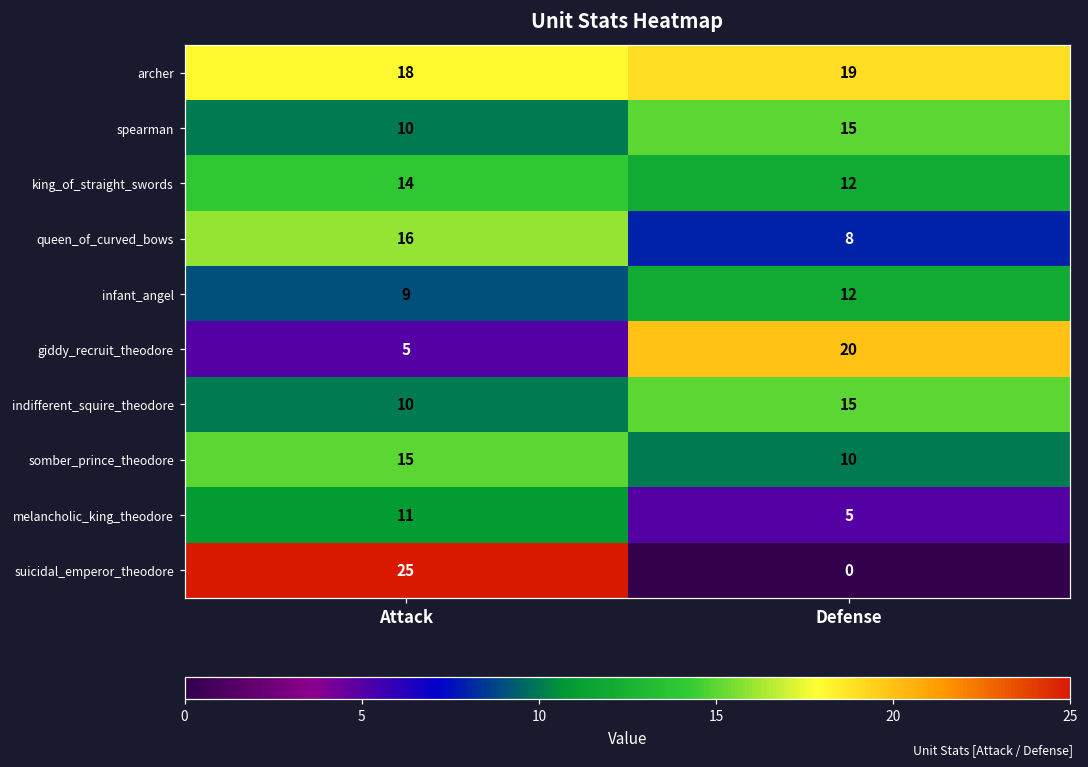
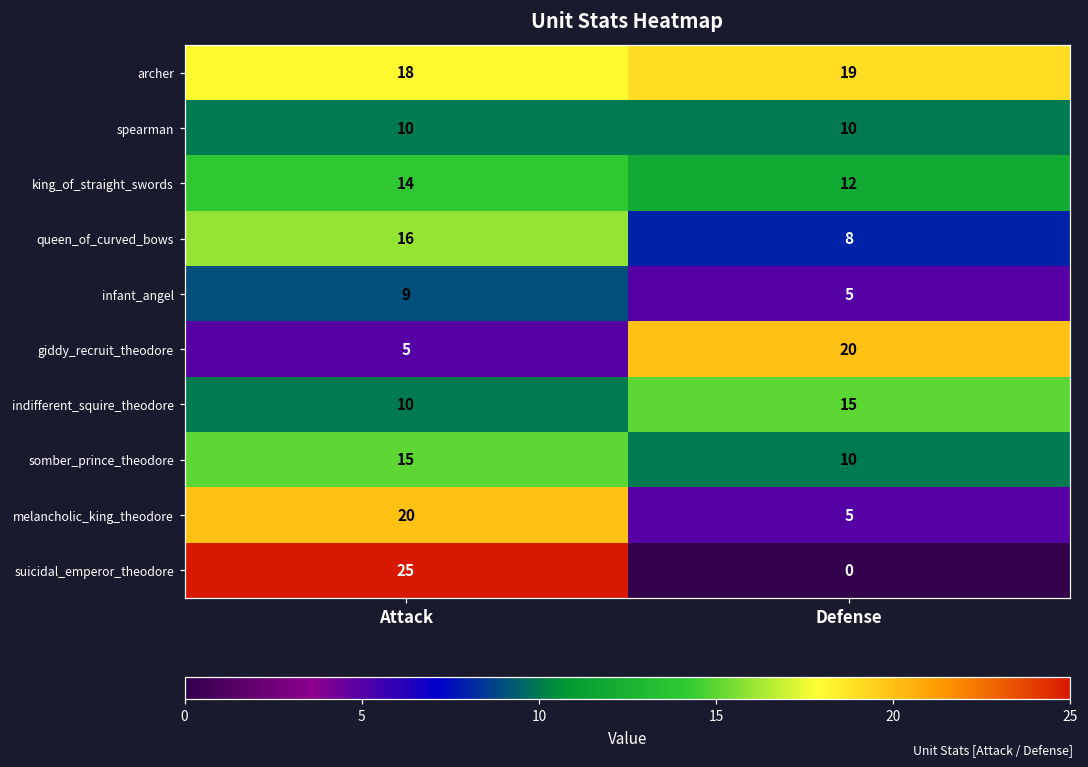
  {
    "archer": {
      "Attack": 18,
      "Defense": 19
    },
    "spearman": {
      "Attack": 10,
-     "Defense": 15
+     "Defense": 10
    },
    "king_of_straight_swords": {
      "Attack": 14,
      "Defense": 12
    },
    "queen_of_curved_bows": {
      "Attack": 16,
      "Defense": 8
    },
    "infant_angel": {
      "Attack": 9,
-     "Defense": 12
+     "Defense": 5
    },
    "giddy_recruit_theodore": {
      "Attack": 5,
      "Defense": 20
    },
    "indifferent_squire_theodore": {
      "Attack": 10,
      "Defense": 15
    },
    "somber_prince_theodore": {
      "Attack": 15,
      "Defense": 10
    },
    "melancholic_king_theodore": {
-     "Attack": 11,
+     "Attack": 20,
      "Defense": 5
    },
    "suicidal_emperor_theodore": {
      "Attack": 25,
      "Defense": 0
    }
  }
